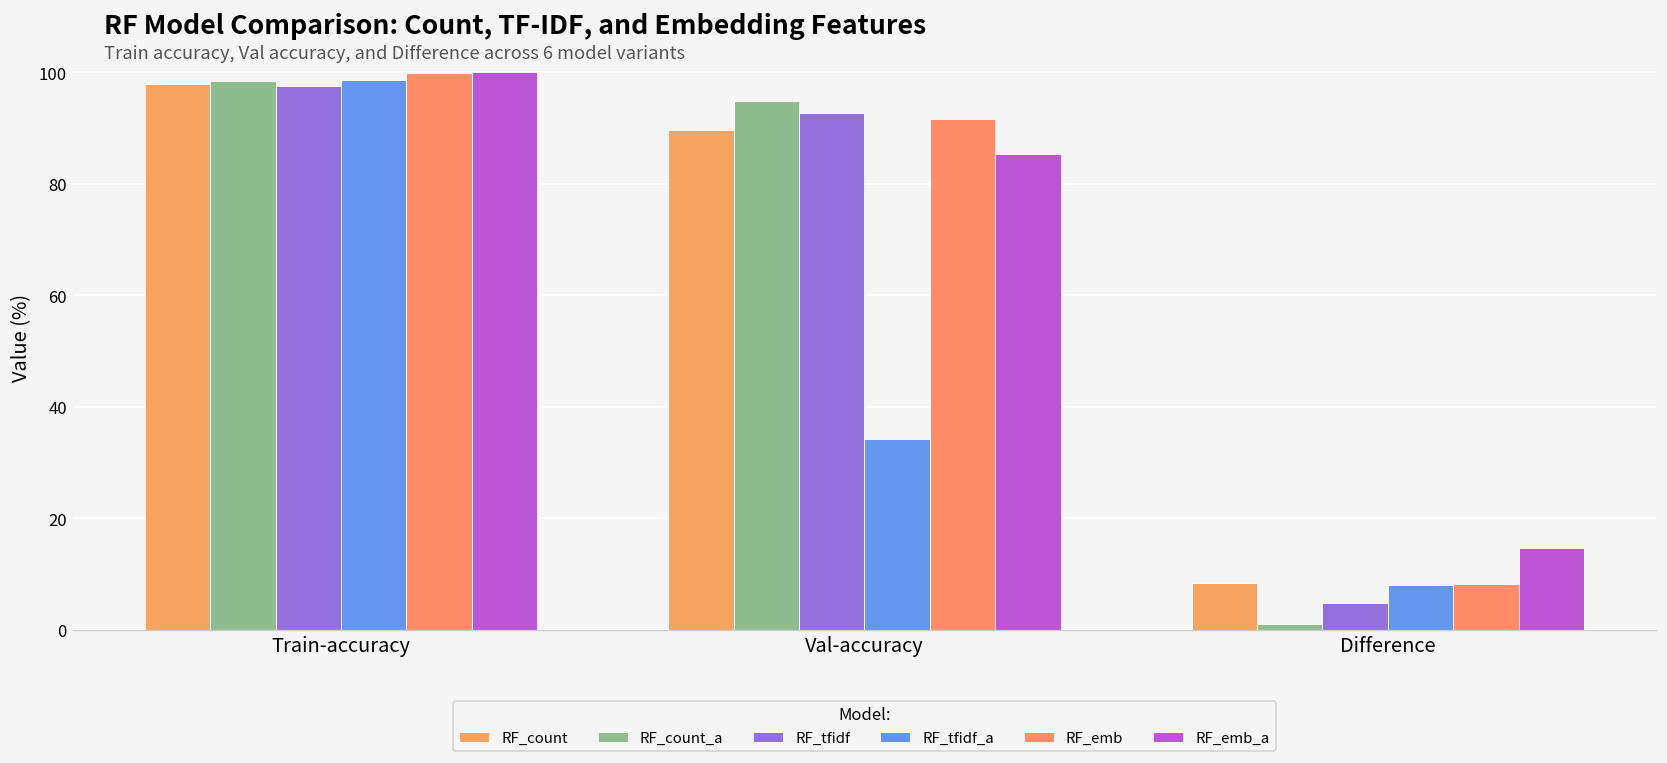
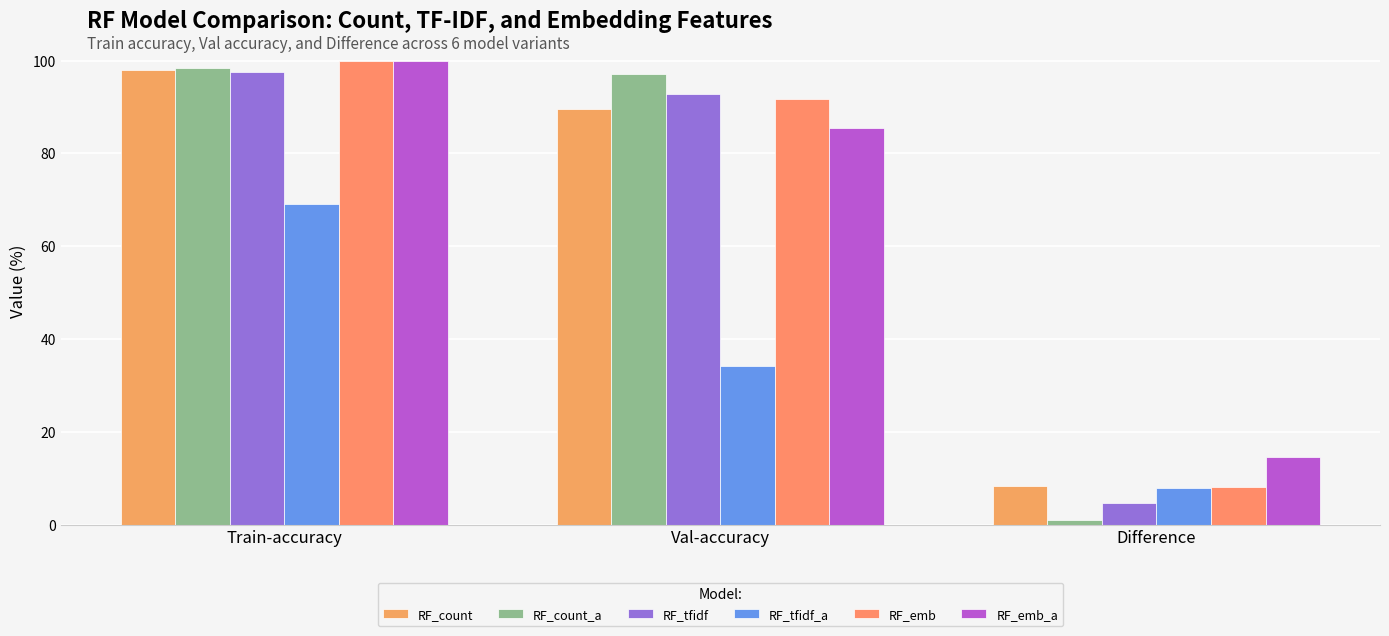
  {
    "RF_count_a": {
      "Train-accuracy": 98,
-     "Val-accuracy": 95,
+     "Val-accuracy": 97,
      "Difference": 1
    },
    "RF_tfidf_a": {
-     "Train-accuracy": 99,
+     "Train-accuracy": 69,
      "Val-accuracy": 34,
      "Difference": 8
    }
  }
